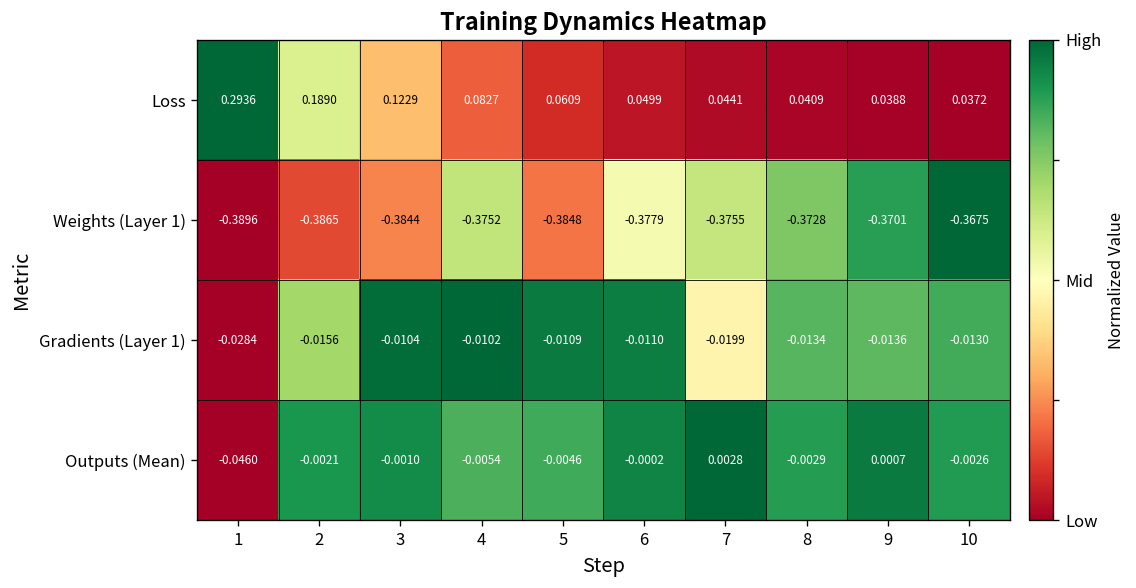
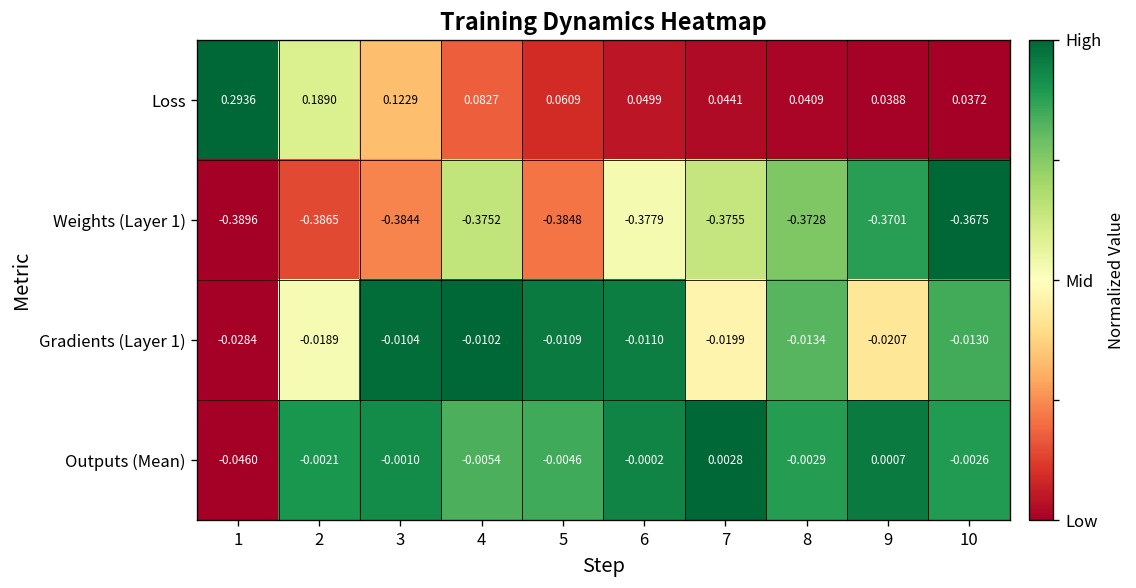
  {
    "Loss": {
      "1": 0.2936,
      "2": 0.1890,
      "3": 0.1229,
      "4": 0.0827,
      "5": 0.0609,
      "6": 0.0499,
      "7": 0.0441,
      "8": 0.0409,
      "9": 0.0388,
      "10": 0.0372
    },
    "Weights (Layer 1)": {
      "1": -0.3896,
      "2": -0.3865,
      "3": -0.3844,
      "4": -0.3752,
      "5": -0.3848,
      "6": -0.3779,
      "7": -0.3755,
      "8": -0.3728,
      "9": -0.3701,
      "10": -0.3675
    },
    "Gradients (Layer 1)": {
      "1": -0.0284,
-     "2": -0.0156,
+     "2": -0.0189,
      "3": -0.0104,
      "4": -0.0102,
      "5": -0.0109,
      "6": -0.0110,
      "7": -0.0199,
      "8": -0.0134,
-     "9": -0.0136,
+     "9": -0.0207,
      "10": -0.0130
    },
    "Outputs (Mean)": {
      "1": -0.0460,
      "2": -0.0021,
      "3": -0.0010,
      "4": -0.0054,
      "5": -0.0046,
      "6": -0.0002,
      "7": 0.0028,
      "8": -0.0029,
      "9": 0.0007,
      "10": -0.0026
    }
  }
